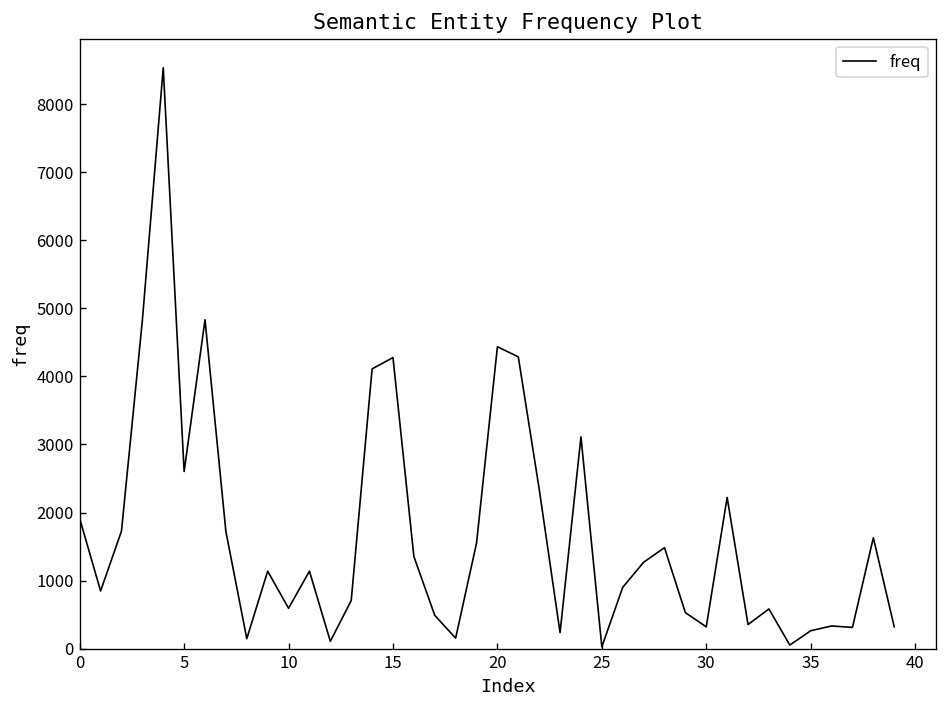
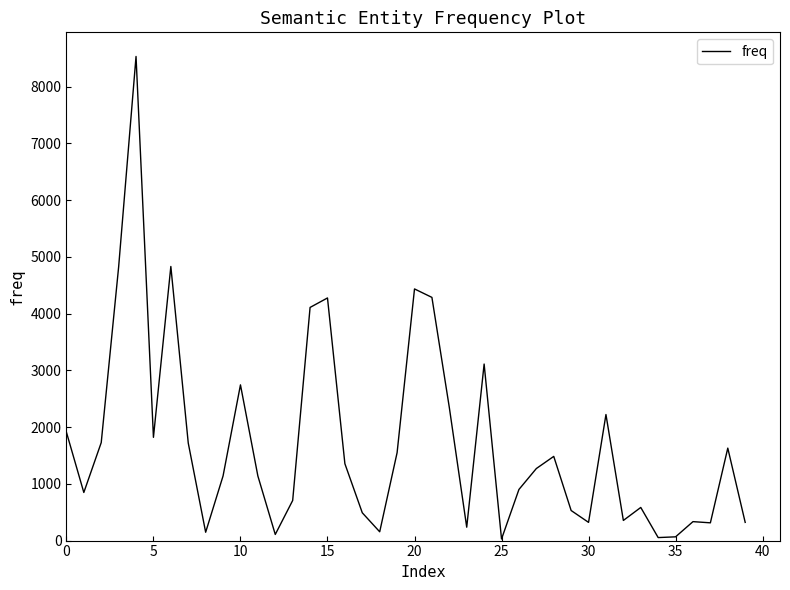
  {
    "0": 1900,
-   "5": 2600,
-   "10": 600,
+   "5": 1800,
+   "10": 2700,
    "15": 4300,
    "20": 4400,
    "25": 0,
    "30": 300,
-   "35": 300
+   "35": 100
  }
